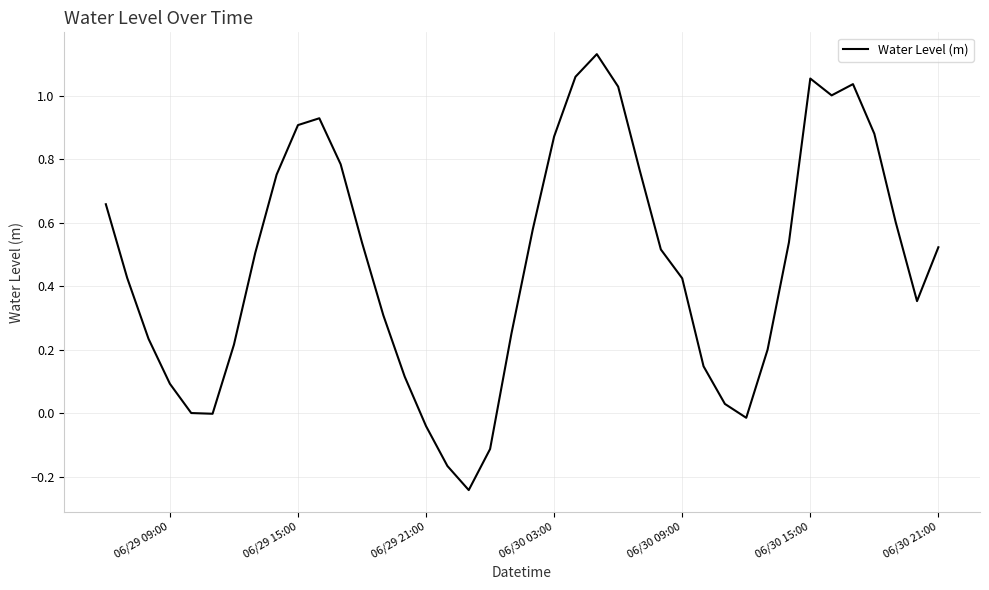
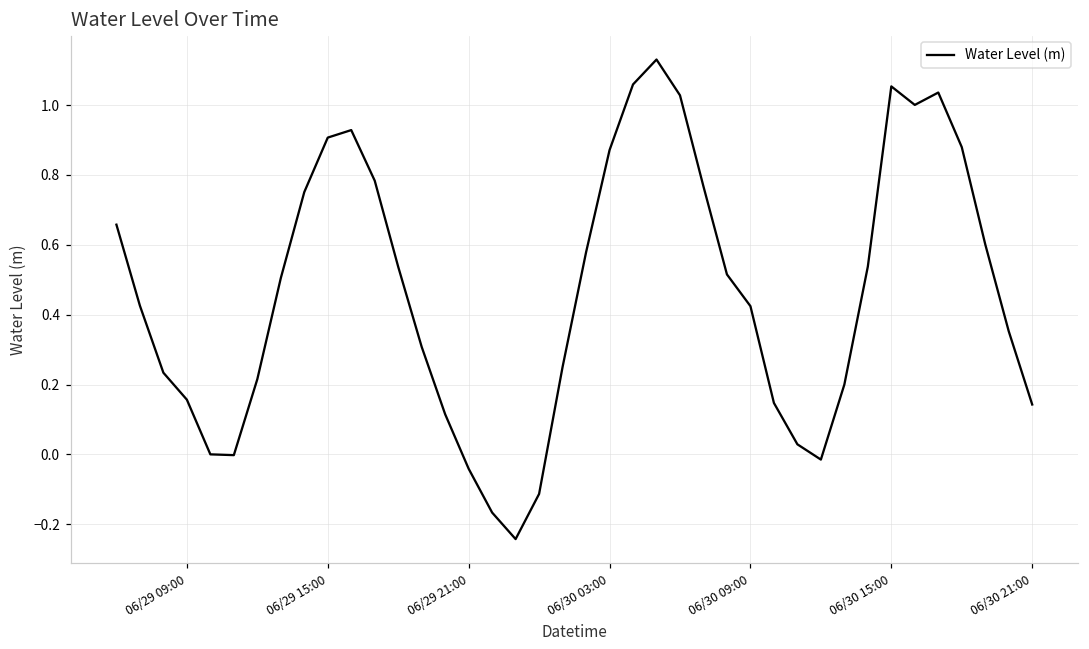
  {
-   "06/29 09:00": 0.09,
+   "06/29 09:00": 0.16,
    "06/29 15:00": 0.91,
    "06/29 21:00": -0.04,
    "06/30 03:00": 0.87,
    "06/30 09:00": 0.42,
    "06/30 15:00": 1.05,
-   "06/30 21:00": 0.52
+   "06/30 21:00": 0.14
  }
